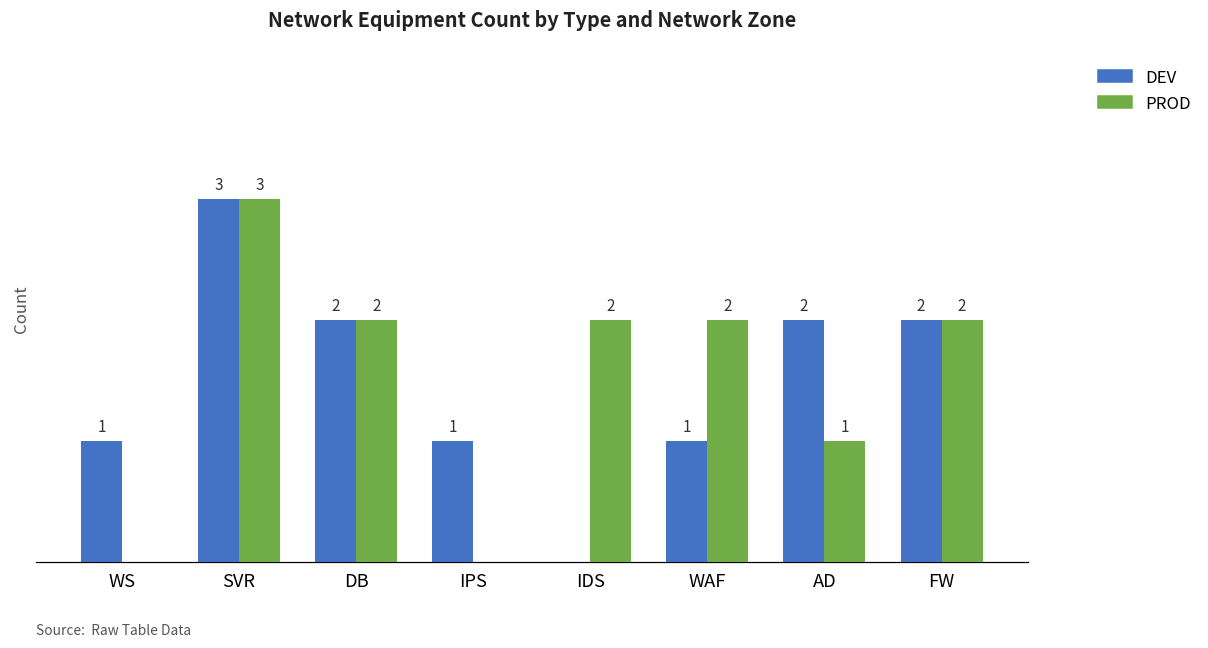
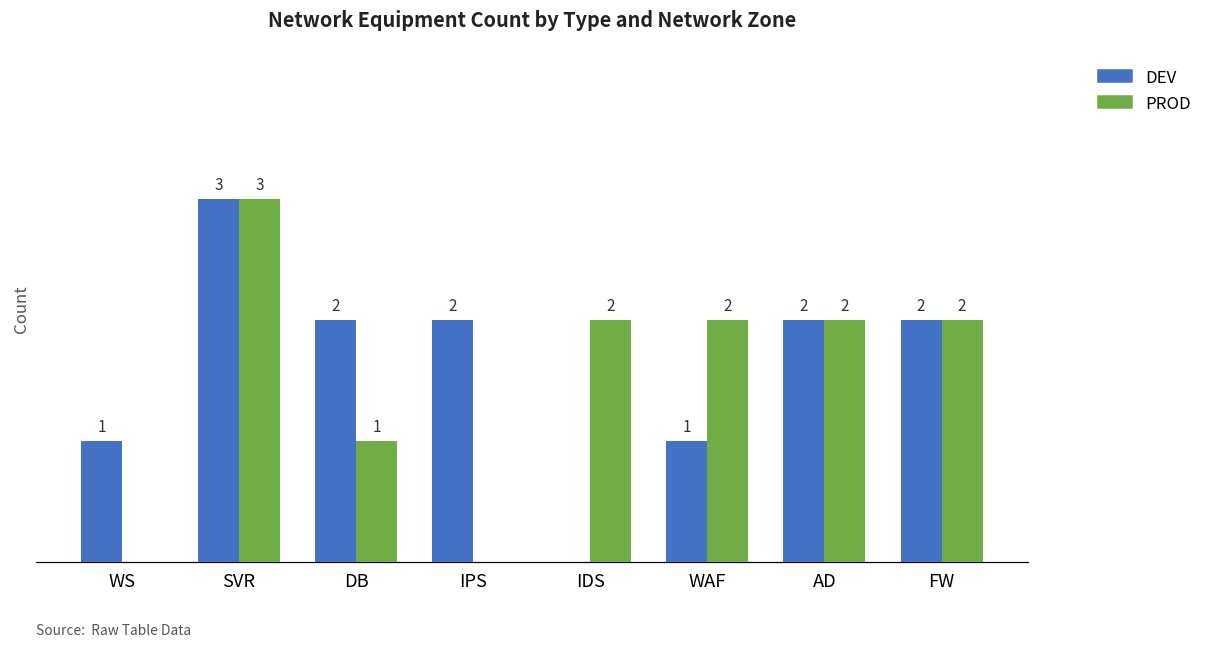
  {
    "DEV": {
      "WS": 1,
      "SVR": 3,
      "DB": 2,
-     "IPS": 1,
+     "IPS": 2,
      "WAF": 1,
      "AD": 2,
      "FW": 2
    },
    "PROD": {
      "SVR": 3,
-     "DB": 2,
+     "DB": 1,
      "IDS": 2,
      "WAF": 2,
-     "AD": 1,
+     "AD": 2,
      "FW": 2
    }
  }
